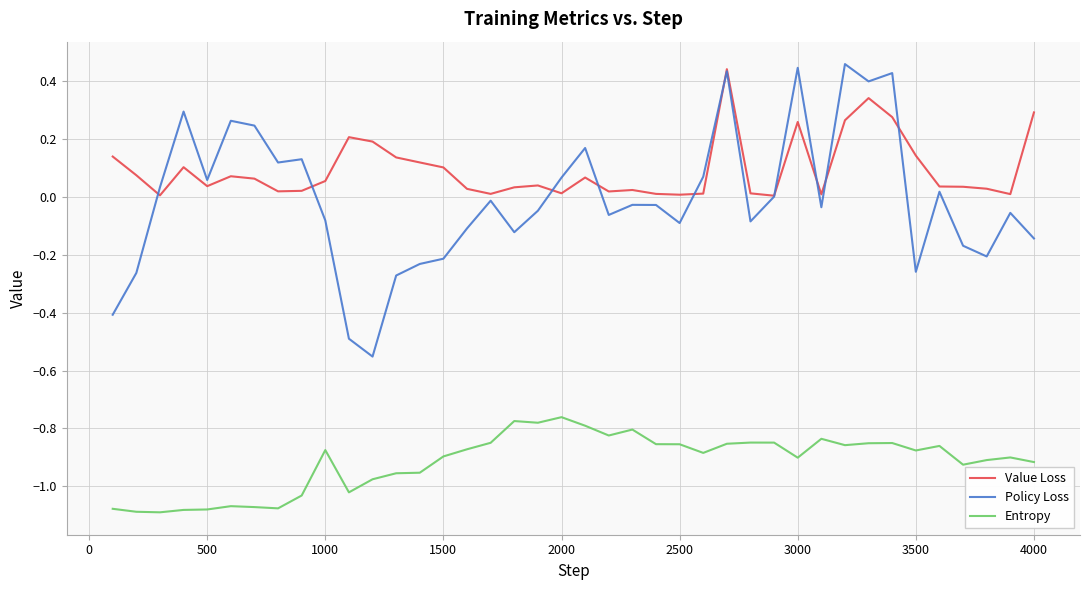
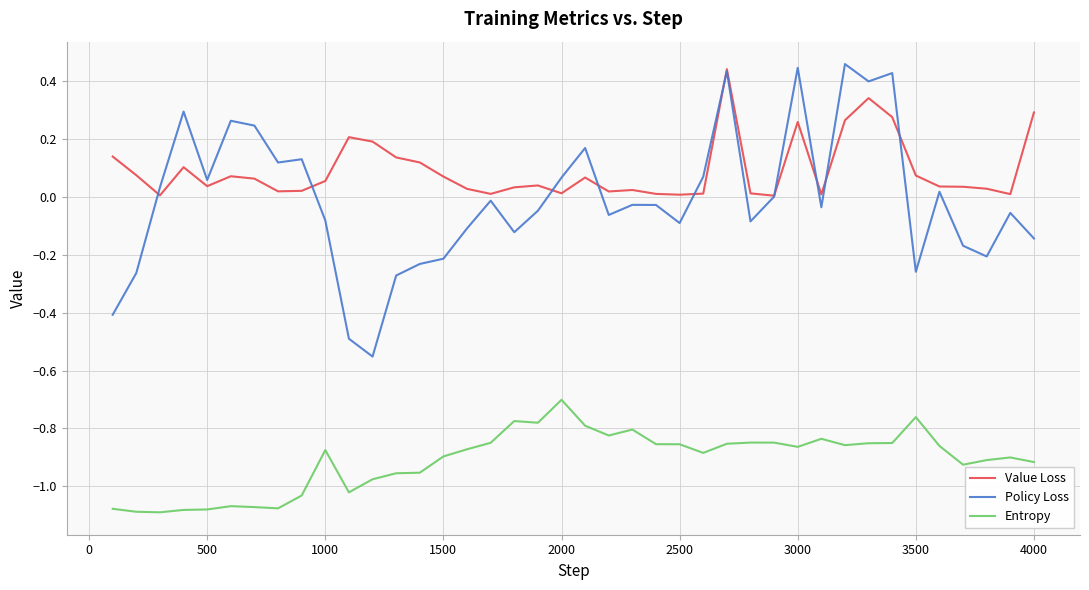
  {
    "Value Loss": {
      "500": 0.04,
      "1000": 0.05,
-     "1500": 0.10,
+     "1500": 0.07,
      "2000": 0.01,
      "2500": 0.01,
      "3000": 0.26,
-     "3500": 0.14,
+     "3500": 0.07,
      "4000": 0.29
    },
    "Policy Loss": {
      "500": 0.06,
      "1000": -0.08,
      "1500": -0.21,
      "2000": 0.07,
      "2500": -0.09,
      "3000": 0.44,
      "3500": -0.26,
      "4000": -0.14
    },
    "Entropy": {
      "500": -1.08,
      "1000": -0.87,
      "1500": -0.90,
-     "2000": -0.76,
+     "2000": -0.70,
      "2500": -0.85,
-     "3000": -0.90,
-     "3500": -0.88,
+     "3000": -0.86,
+     "3500": -0.76,
      "4000": -0.92
    }
  }
